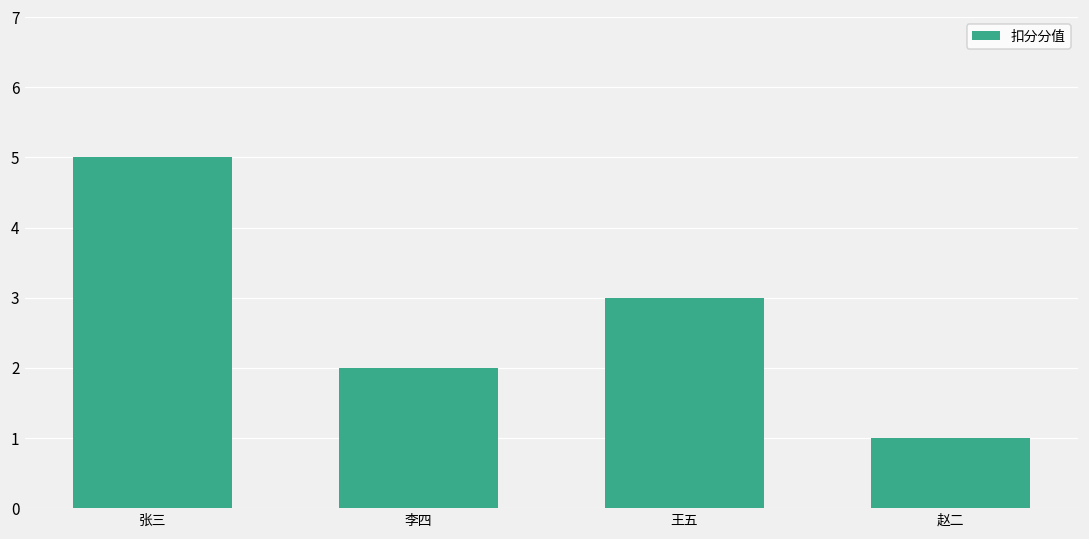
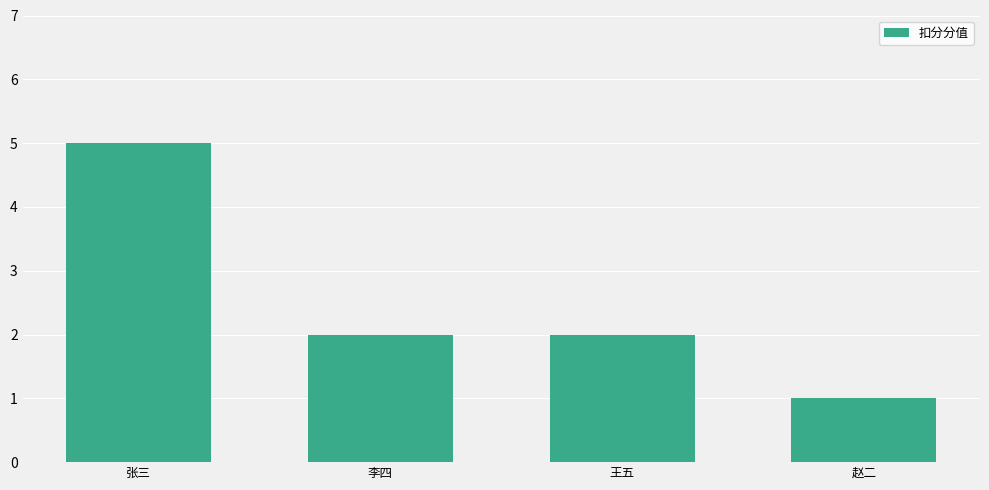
  {
    "张三": 5,
    "李四": 2,
-   "王五": 3,
+   "王五": 2,
    "赵二": 1
  }
